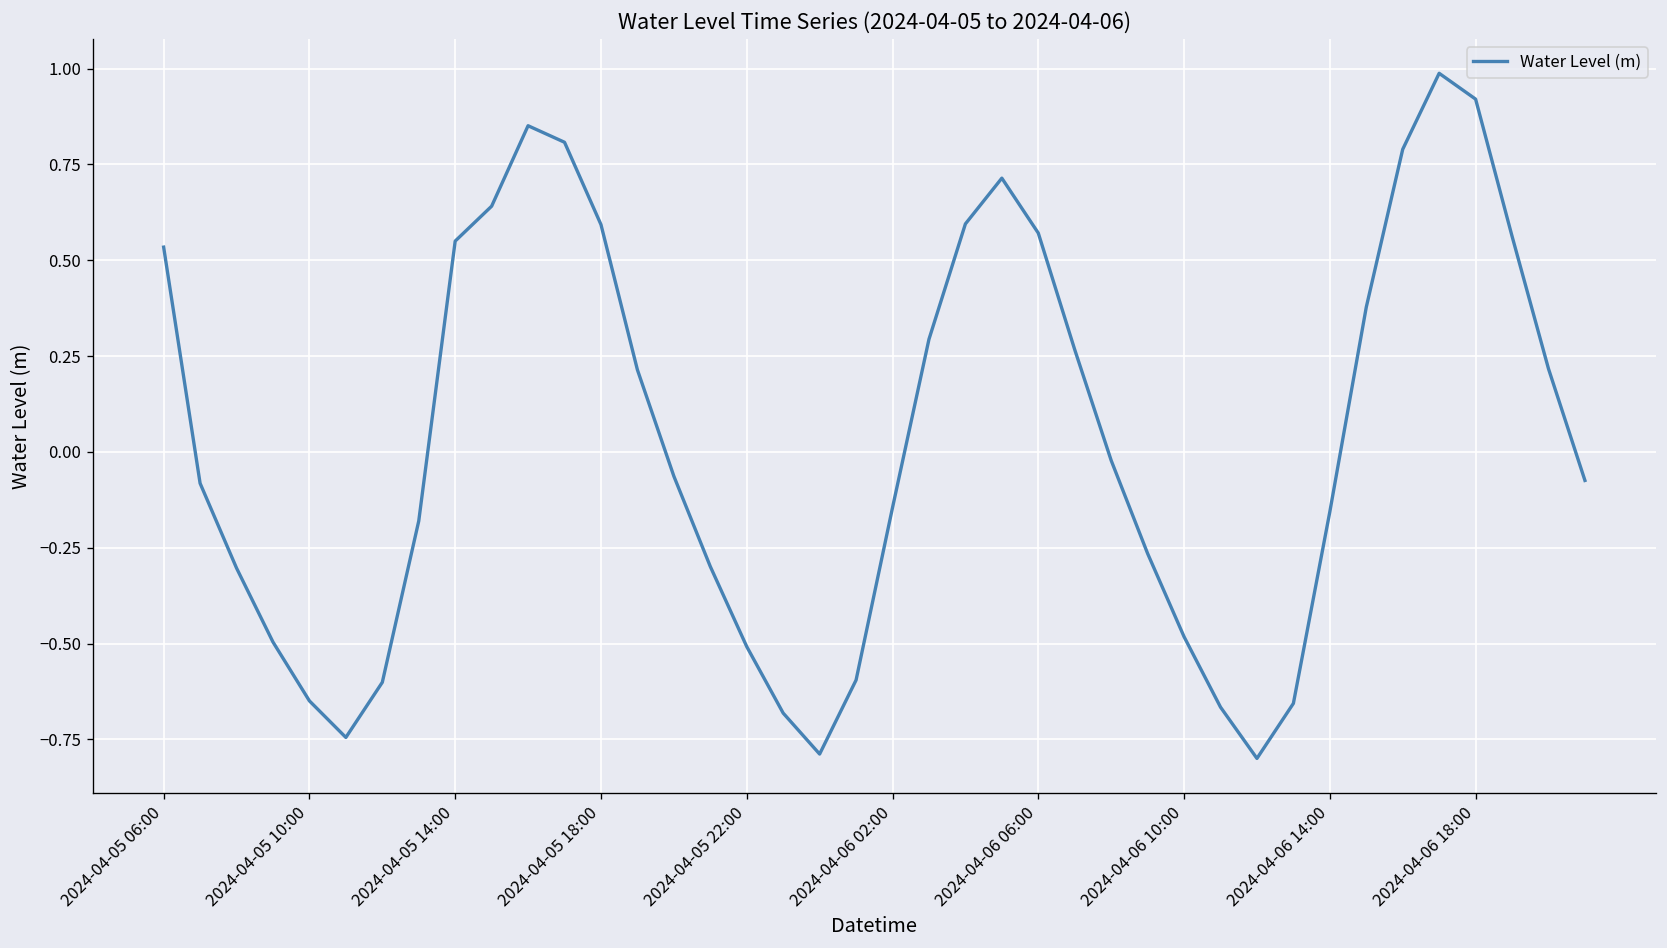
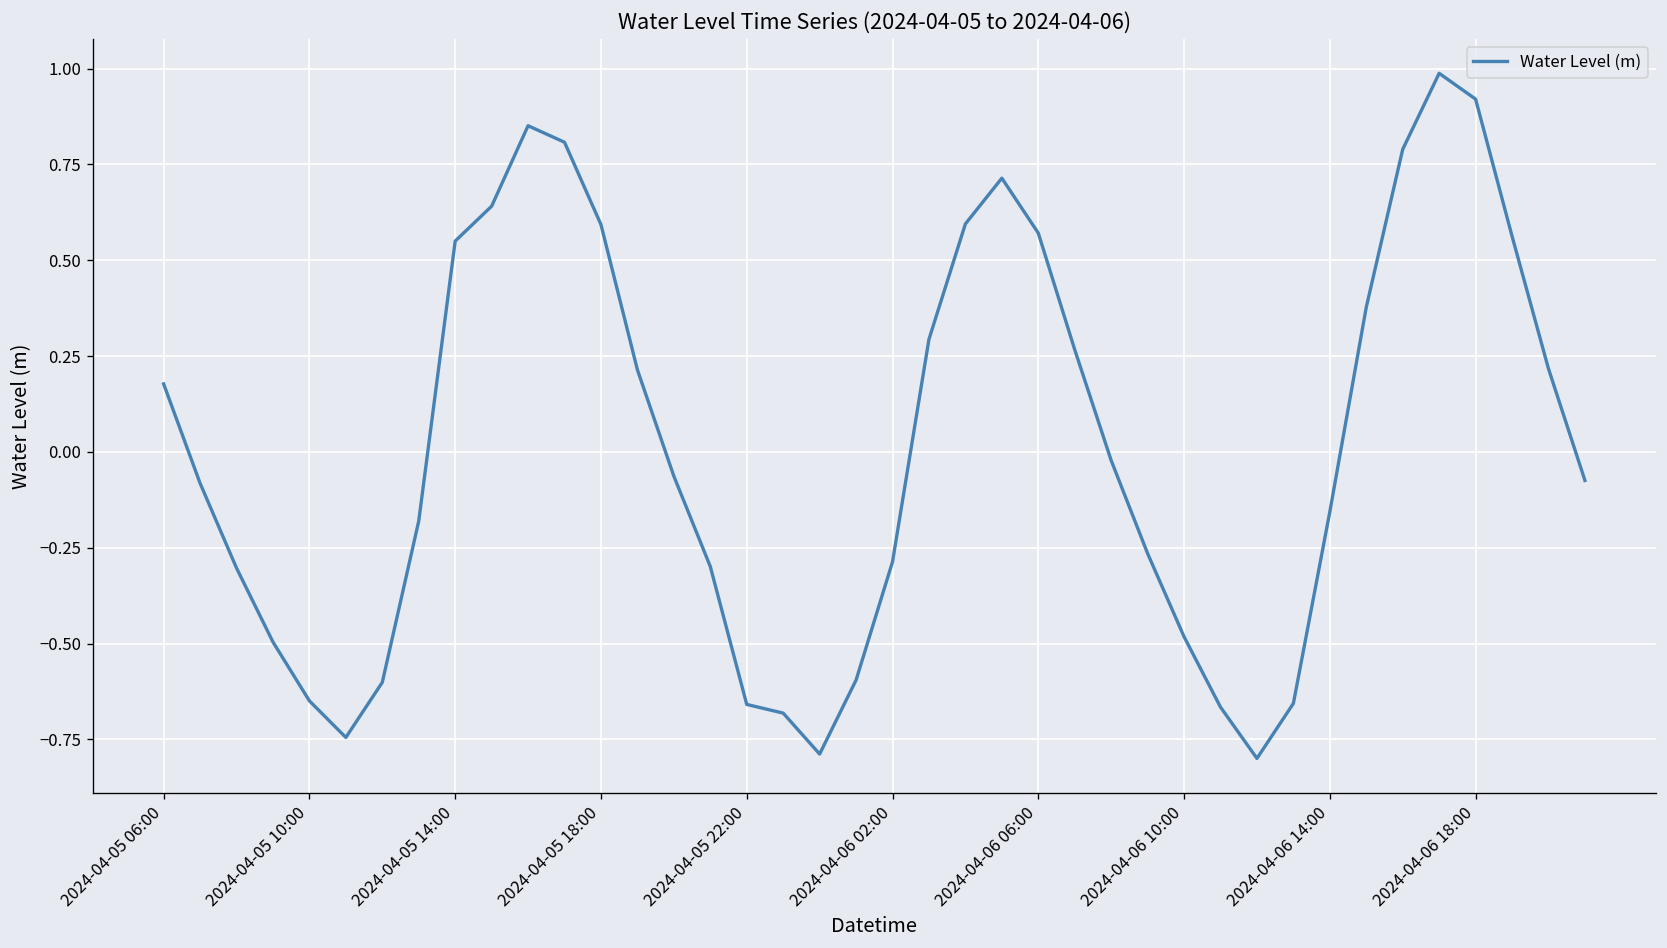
  {
-   "2024-04-05 06:00": 0.53,
+   "2024-04-05 06:00": 0.18,
    "2024-04-05 10:00": -0.65,
    "2024-04-05 14:00": 0.55,
    "2024-04-05 18:00": 0.59,
-   "2024-04-05 22:00": -0.51,
-   "2024-04-06 02:00": -0.15,
+   "2024-04-05 22:00": -0.66,
+   "2024-04-06 02:00": -0.29,
    "2024-04-06 06:00": 0.57,
    "2024-04-06 10:00": -0.48,
    "2024-04-06 14:00": -0.16,
    "2024-04-06 18:00": 0.92
  }
